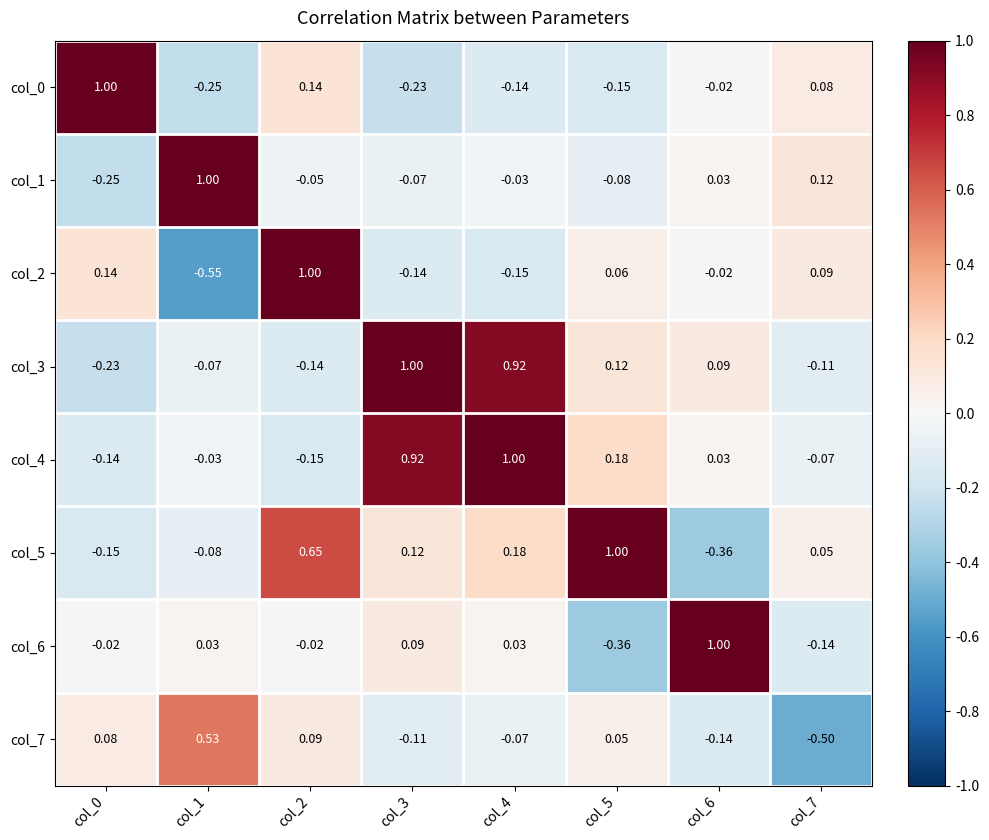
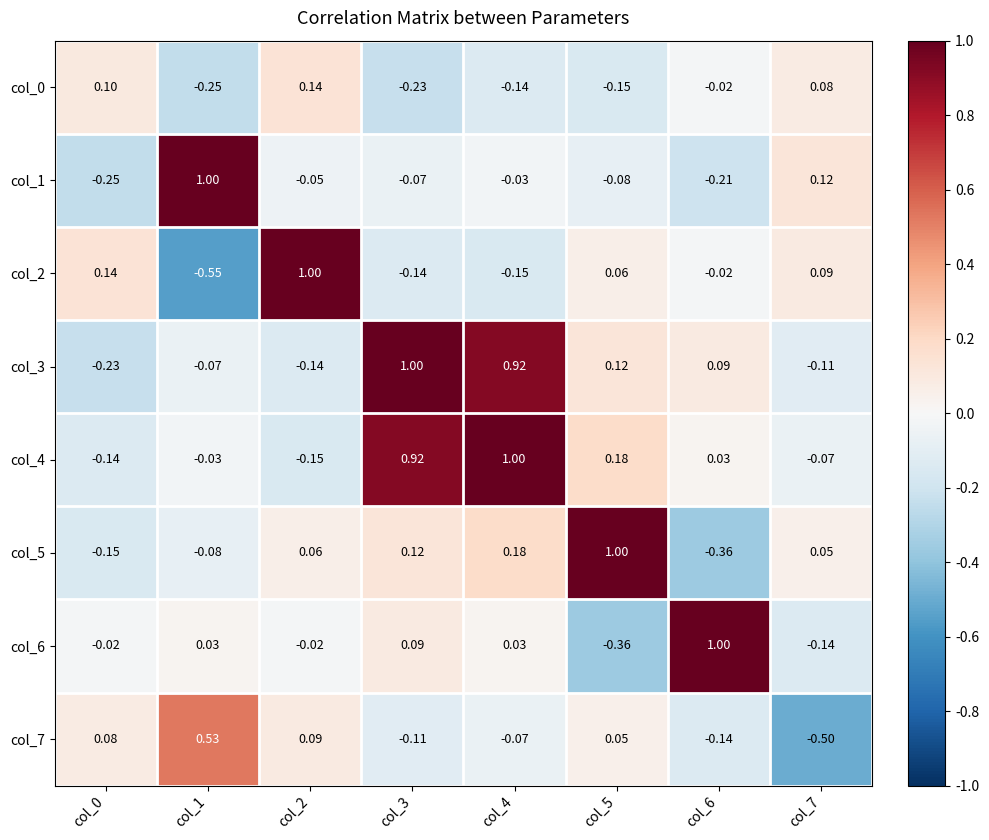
  {
    "col_0": {
-     "col_0": 1.00,
+     "col_0": 0.10,
      "col_1": -0.25,
      "col_2": 0.14,
      "col_3": -0.23,
      "col_4": -0.14,
      "col_5": -0.15,
      "col_6": -0.02,
      "col_7": 0.08
    },
    "col_1": {
      "col_0": -0.25,
      "col_1": 1.00,
      "col_2": -0.05,
      "col_3": -0.07,
      "col_4": -0.03,
      "col_5": -0.08,
-     "col_6": 0.03,
+     "col_6": -0.21,
      "col_7": 0.12
    },
    "col_2": {
      "col_0": 0.14,
      "col_1": -0.55,
      "col_2": 1.00,
      "col_3": -0.14,
      "col_4": -0.15,
      "col_5": 0.06,
      "col_6": -0.02,
      "col_7": 0.09
    },
    "col_3": {
      "col_0": -0.23,
      "col_1": -0.07,
      "col_2": -0.14,
      "col_3": 1.00,
      "col_4": 0.92,
      "col_5": 0.12,
      "col_6": 0.09,
      "col_7": -0.11
    },
    "col_4": {
      "col_0": -0.14,
      "col_1": -0.03,
      "col_2": -0.15,
      "col_3": 0.92,
      "col_4": 1.00,
      "col_5": 0.18,
      "col_6": 0.03,
      "col_7": -0.07
    },
    "col_5": {
      "col_0": -0.15,
      "col_1": -0.08,
-     "col_2": 0.65,
+     "col_2": 0.06,
      "col_3": 0.12,
      "col_4": 0.18,
      "col_5": 1.00,
      "col_6": -0.36,
      "col_7": 0.05
    },
    "col_6": {
      "col_0": -0.02,
      "col_1": 0.03,
      "col_2": -0.02,
      "col_3": 0.09,
      "col_4": 0.03,
      "col_5": -0.36,
      "col_6": 1.00,
      "col_7": -0.14
    },
    "col_7": {
      "col_0": 0.08,
      "col_1": 0.53,
      "col_2": 0.09,
      "col_3": -0.11,
      "col_4": -0.07,
      "col_5": 0.05,
      "col_6": -0.14,
      "col_7": -0.50
    }
  }
